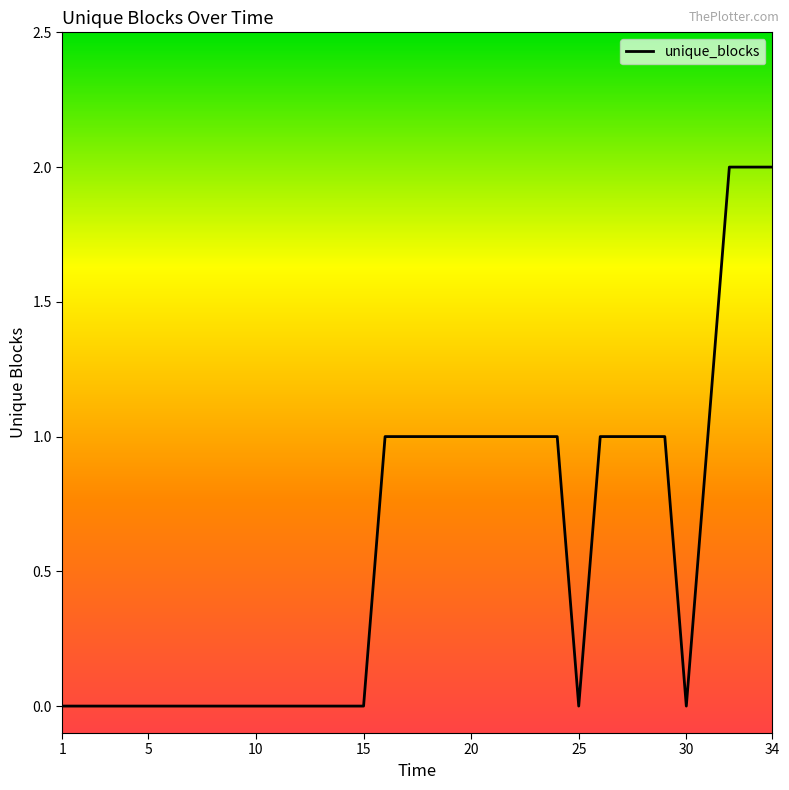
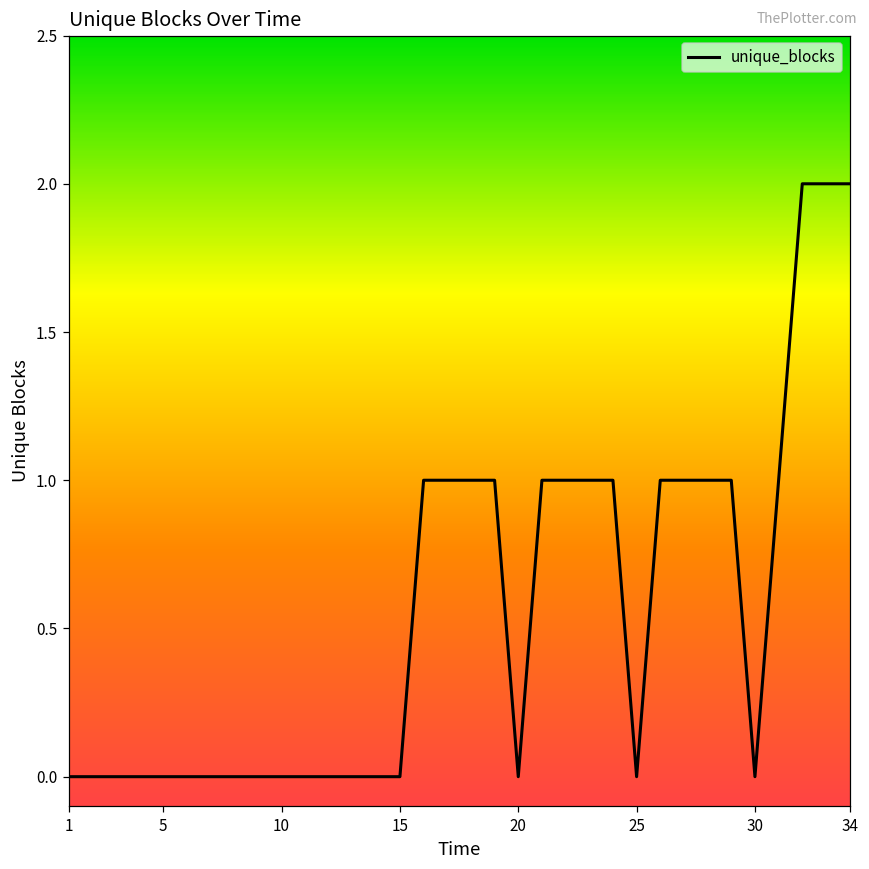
  {
    "1": 0,
    "5": 0,
    "10": 0,
    "15": 0,
-   "20": 1,
+   "20": 0,
    "25": 0,
    "30": 0,
    "34": 2
  }
